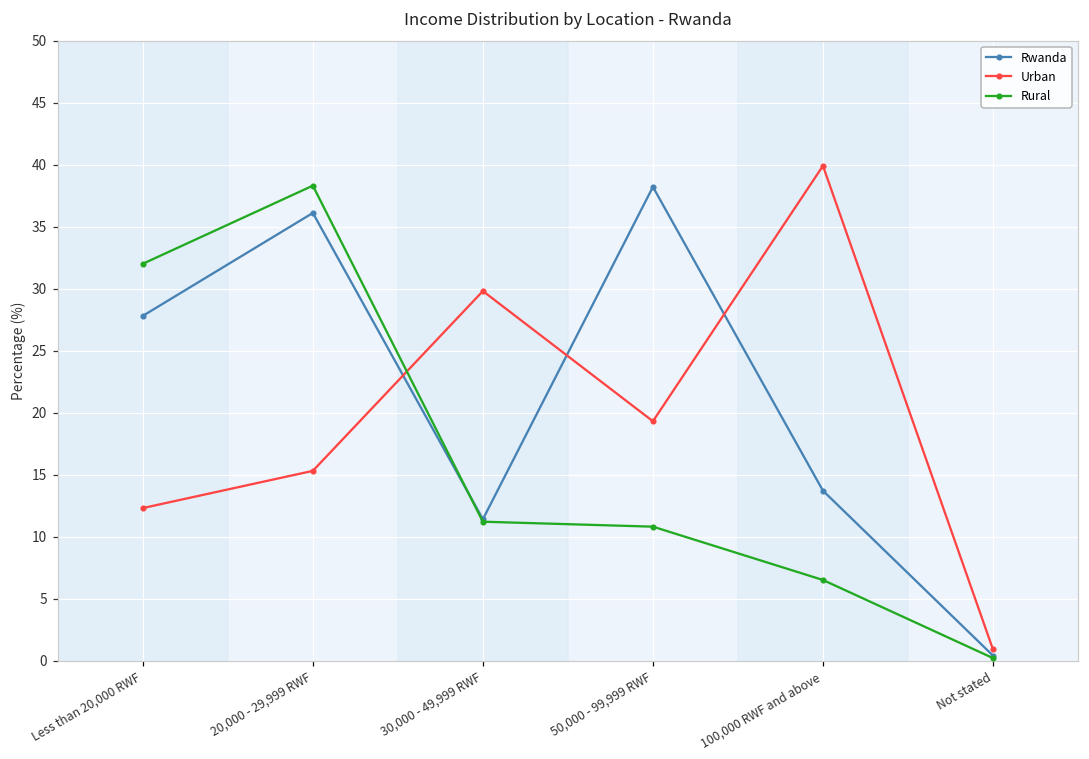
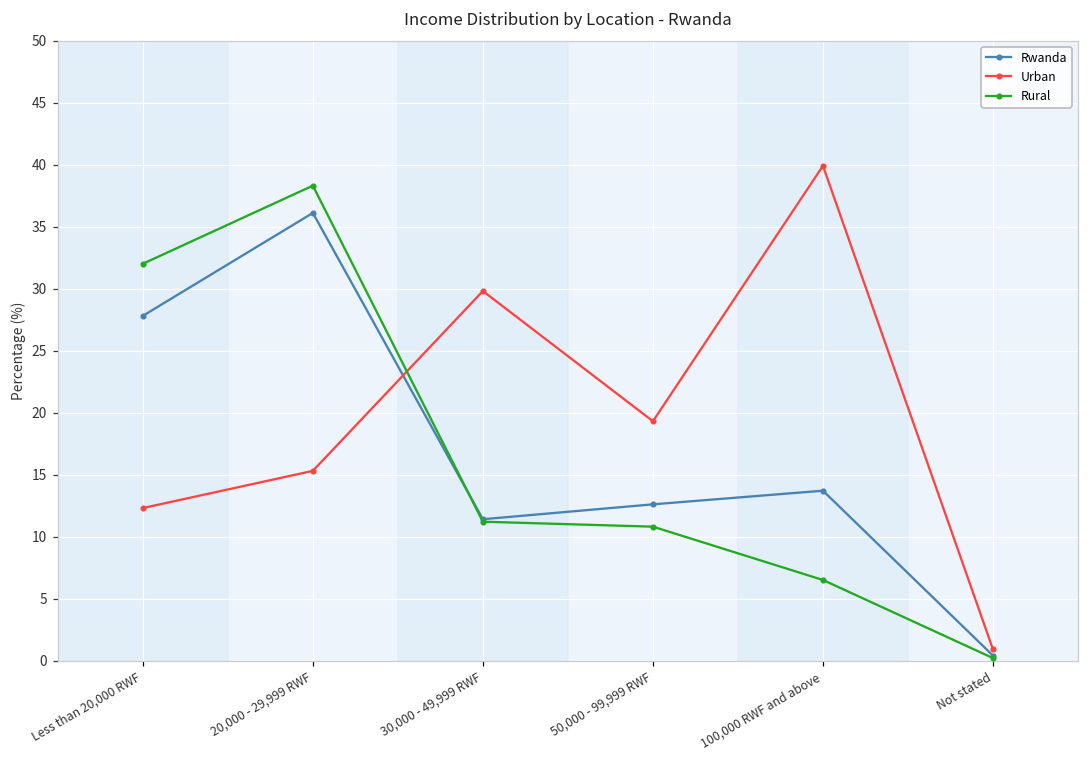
  {
    "Rwanda": {
      "Less than 20,000 RWF": 27.8,
      "20,000 - 29,999 RWF": 36.1,
-     "50,000 - 99,999 RWF": 38.2,
+     "50,000 - 99,999 RWF": 12.6,
      "100,000 RWF and above": 13.7
    },
    "Urban": {
      "Less than 20,000 RWF": 12.3,
      "20,000 - 29,999 RWF": 15.3,
      "30,000 - 49,999 RWF": 29.8,
      "50,000 - 99,999 RWF": 19.3,
      "100,000 RWF and above": 39.9,
      "Not stated": 0.9
    },
    "Rural": {
      "Less than 20,000 RWF": 32.0,
      "20,000 - 29,999 RWF": 38.3,
      "50,000 - 99,999 RWF": 10.8,
      "100,000 RWF and above": 6.5
    }
  }
